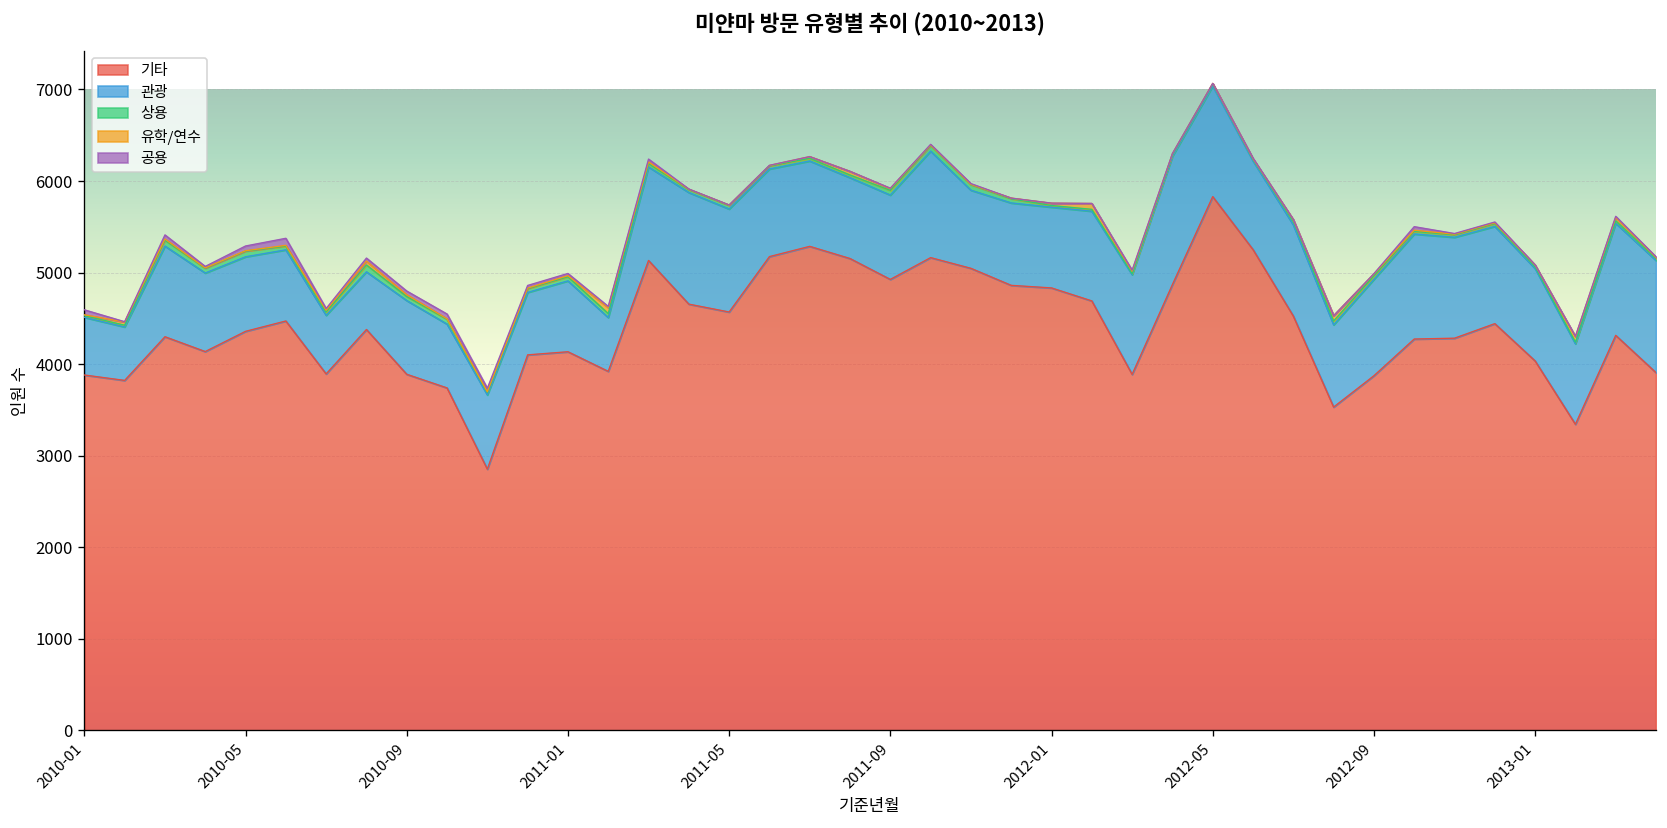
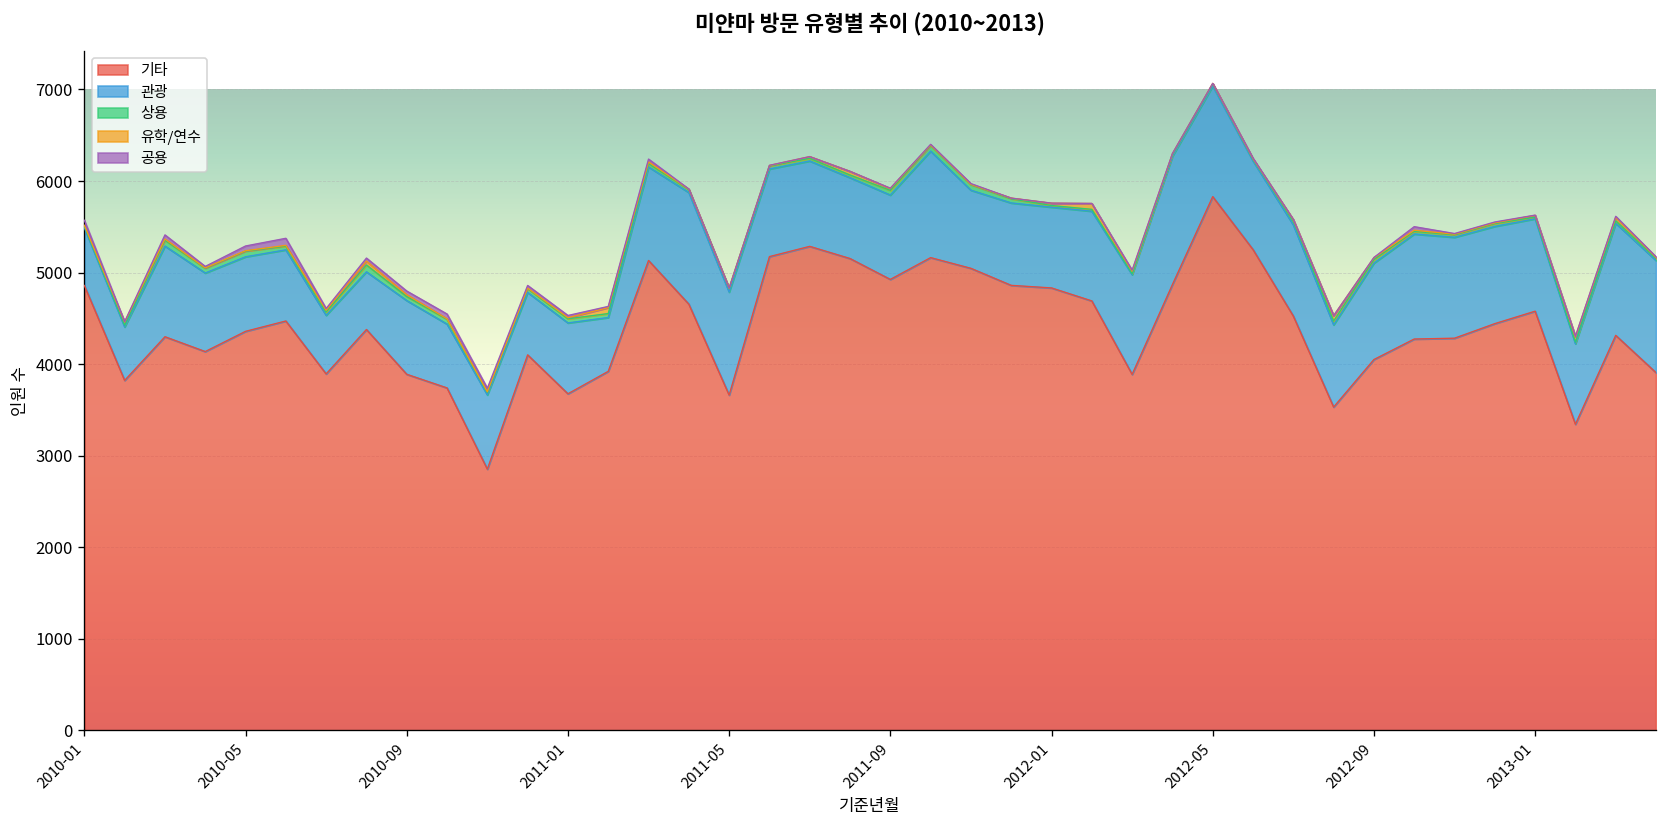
  {
    "기타": {
-     "2010-01": 3900,
+     "2010-01": 4900,
      "2010-05": 4400,
      "2010-09": 3900,
-     "2011-01": 4100,
-     "2011-05": 4600,
+     "2011-01": 3700,
+     "2011-05": 3700,
      "2011-09": 4900,
      "2012-01": 4800,
      "2012-05": 5800,
-     "2012-09": 3900,
-     "2013-01": 4000
+     "2012-09": 4100,
+     "2013-01": 4600
    },
    "관광": {
      "2010-05": 800,
      "2010-09": 800,
      "2011-01": 800,
      "2011-05": 1100,
      "2011-09": 900,
      "2012-09": 1100
    },
    "공용": {
      "2010-01": 100,
      "2010-05": 100,
      "2010-09": 0
    }
  }
